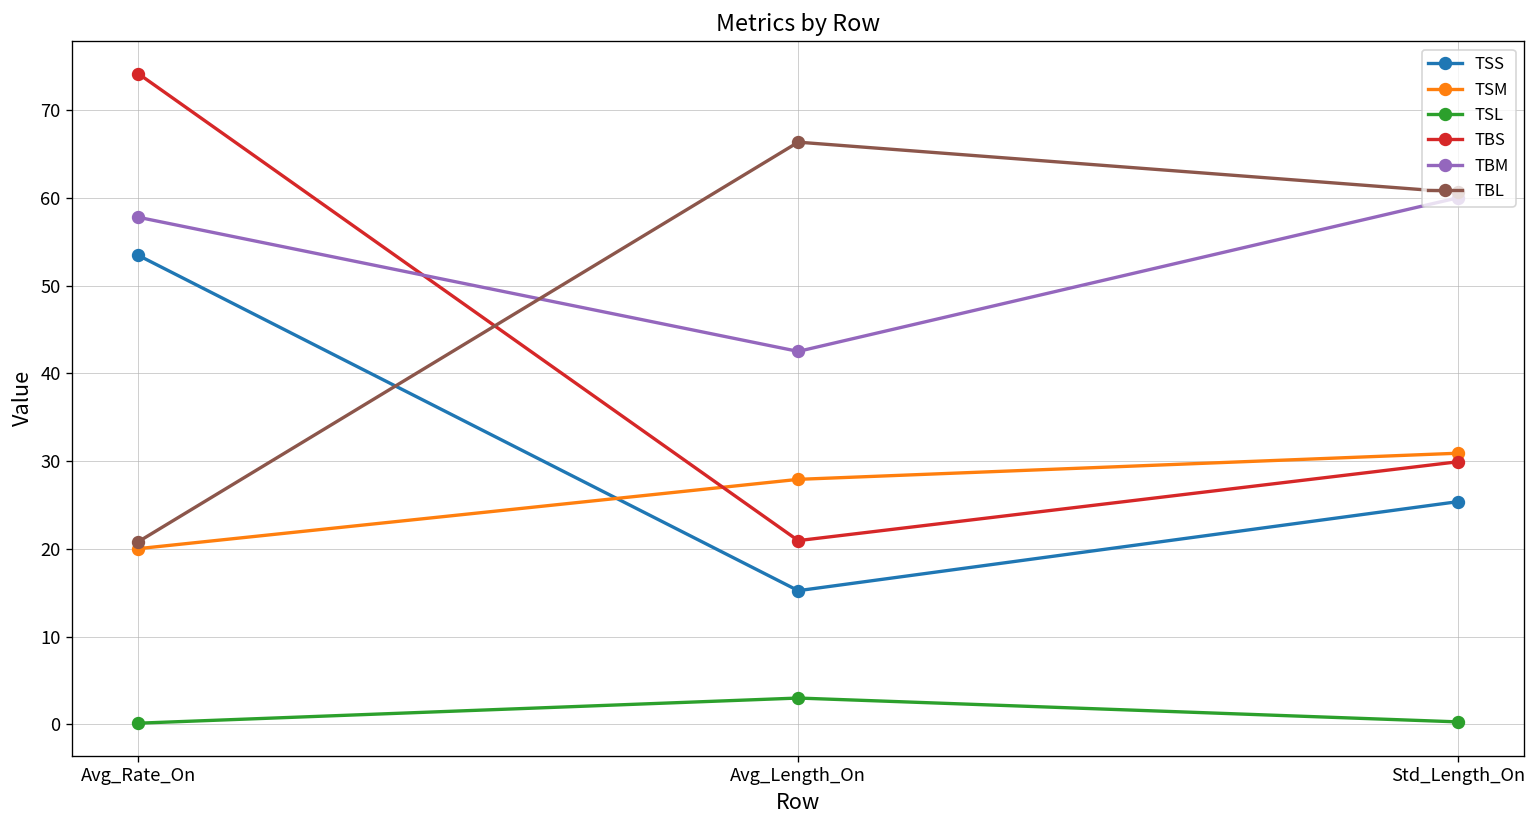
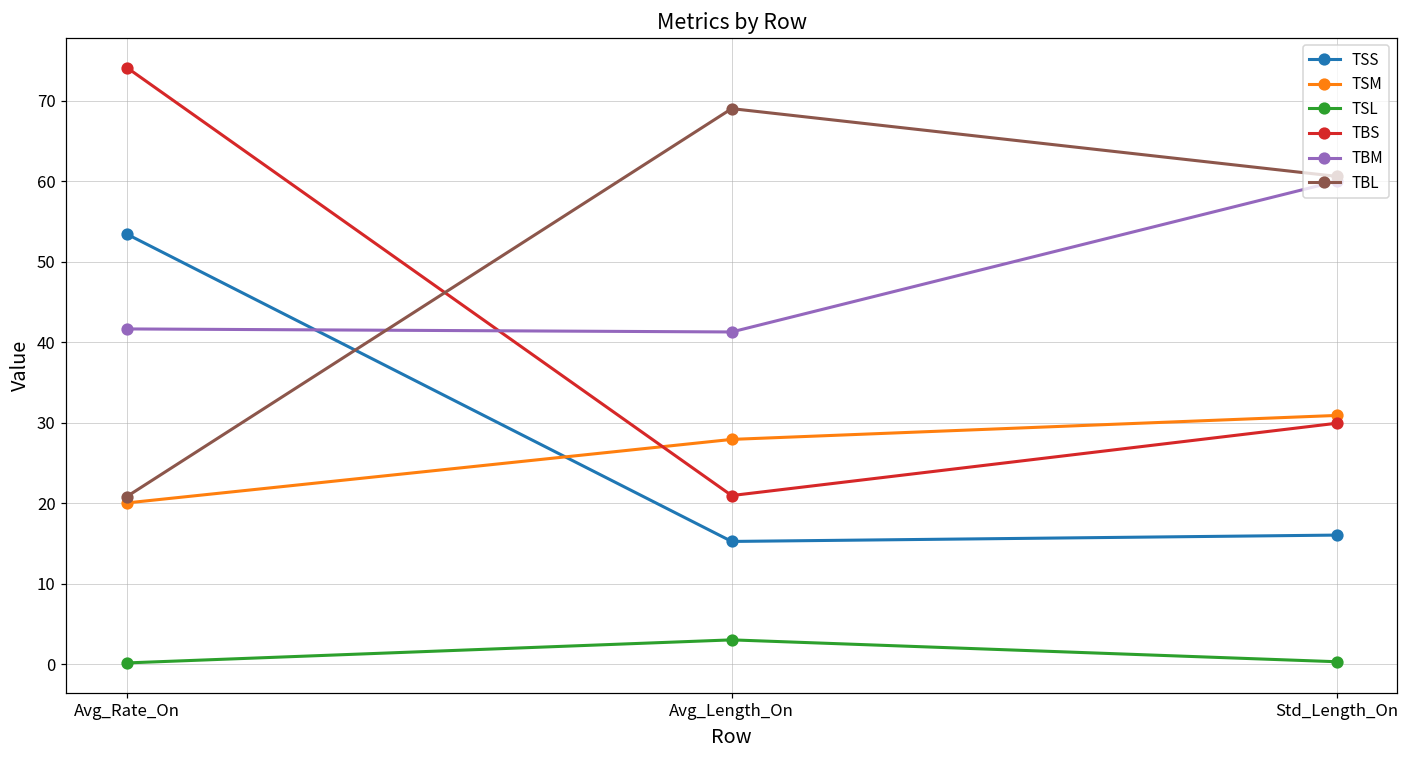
  {
    "TSS": {
      "Avg_Rate_On": 53,
      "Avg_Length_On": 15,
-     "Std_Length_On": 25
+     "Std_Length_On": 16
    },
    "TSM": {
      "Avg_Rate_On": 20,
      "Avg_Length_On": 28,
      "Std_Length_On": 31
    },
    "TSL": {
      "Avg_Rate_On": 0,
      "Avg_Length_On": 3,
      "Std_Length_On": 0
    },
    "TBS": {
      "Avg_Rate_On": 74,
      "Avg_Length_On": 21,
      "Std_Length_On": 30
    },
    "TBM": {
-     "Avg_Rate_On": 58,
-     "Avg_Length_On": 42
+     "Avg_Rate_On": 42,
+     "Avg_Length_On": 41
    },
    "TBL": {
      "Avg_Rate_On": 21,
-     "Avg_Length_On": 66
+     "Avg_Length_On": 69
    }
  }
